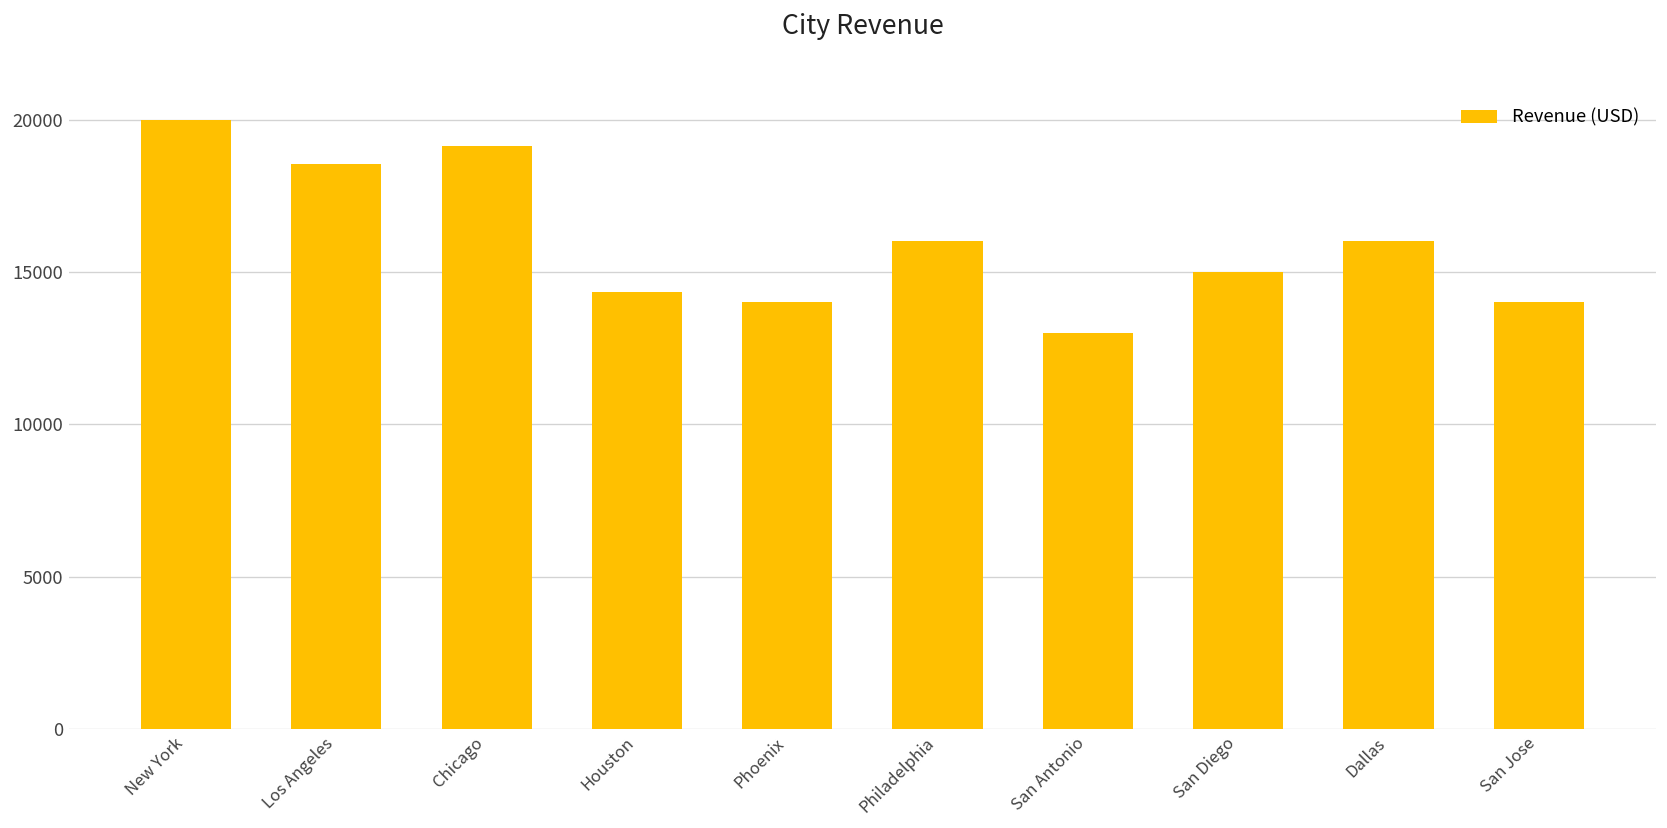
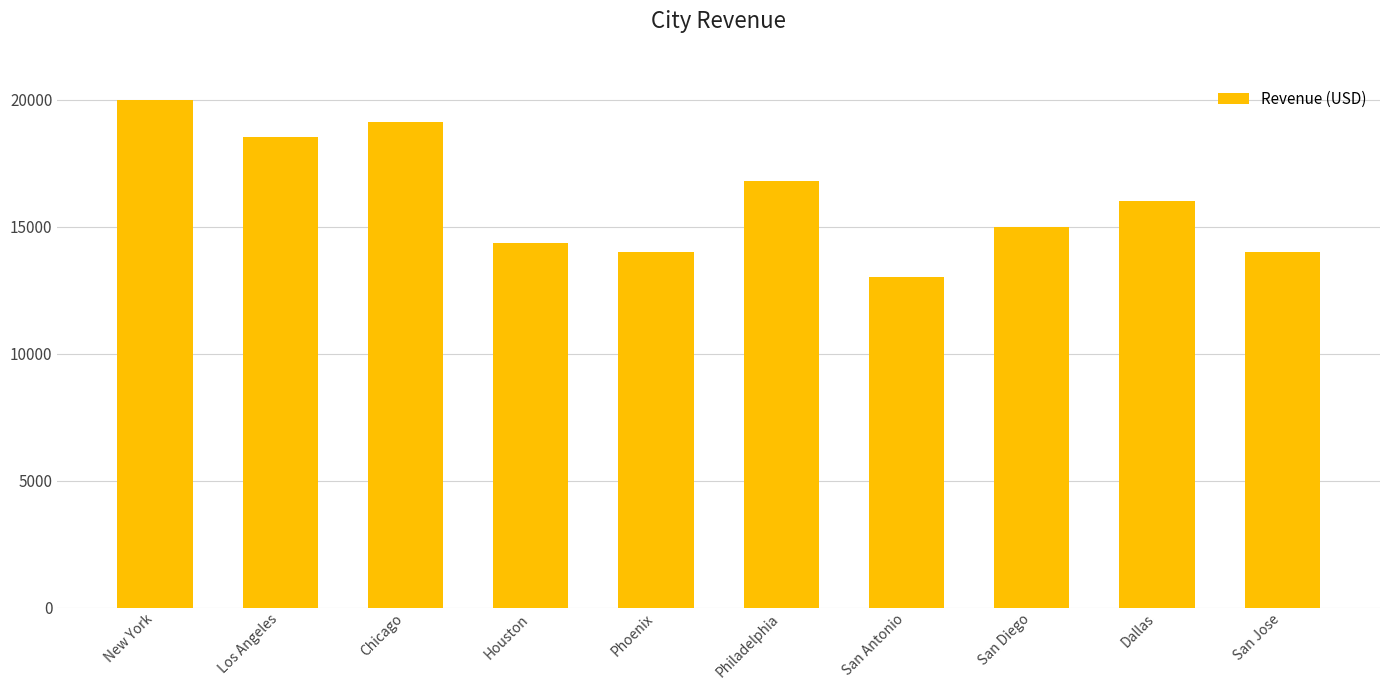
  {
    "New York": 20000,
    "Los Angeles": 18500,
    "Chicago": 19100,
    "Houston": 14300,
    "Phoenix": 14000,
-   "Philadelphia": 16000,
+   "Philadelphia": 16800,
    "San Antonio": 13000,
    "San Diego": 15000,
    "Dallas": 16000,
    "San Jose": 14000
  }
